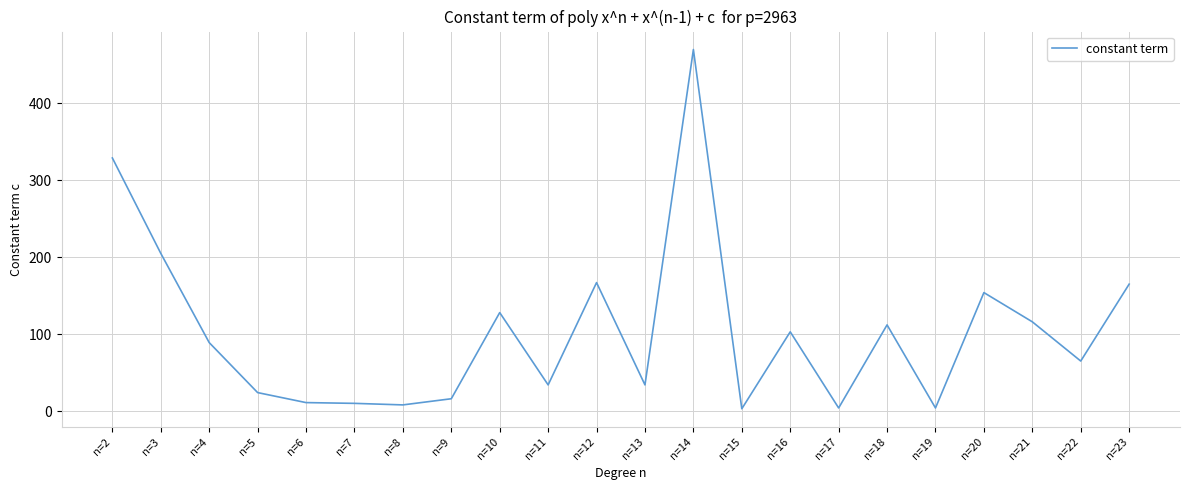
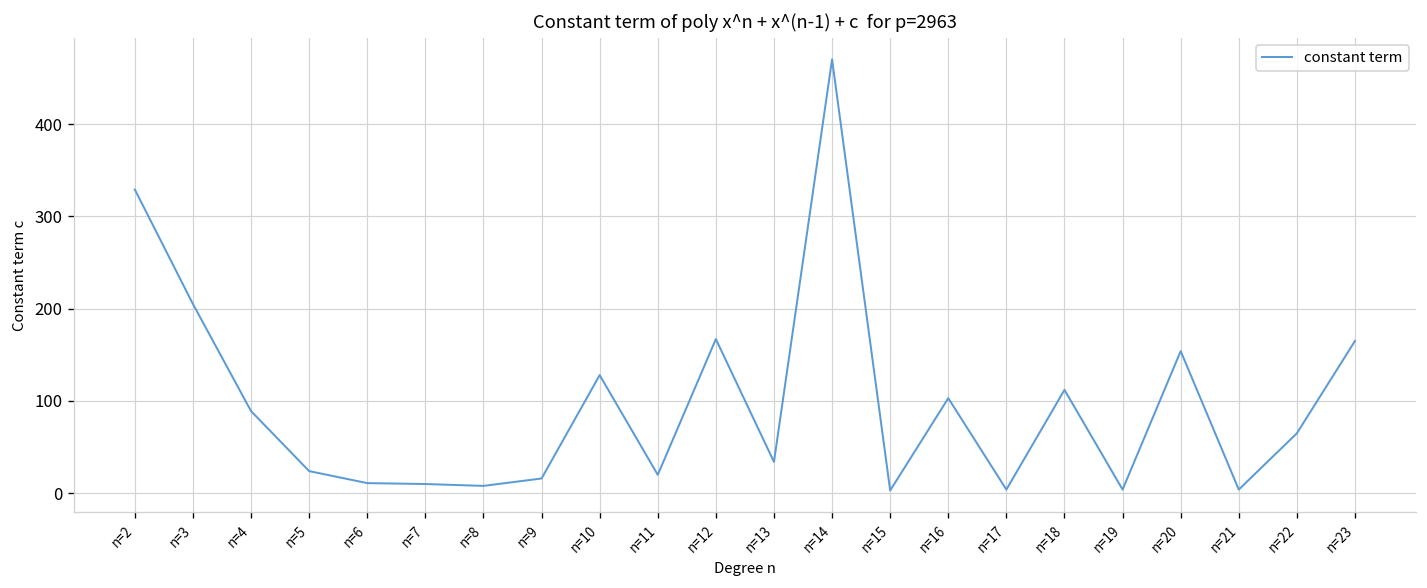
  {
    "n=2": 330,
    "n=3": 210,
    "n=4": 90,
    "n=5": 20,
    "n=6": 10,
    "n=7": 10,
    "n=8": 10,
    "n=9": 20,
    "n=10": 130,
-   "n=11": 30,
+   "n=11": 20,
    "n=12": 170,
    "n=13": 30,
    "n=14": 470,
    "n=15": 0,
    "n=16": 100,
    "n=17": 0,
    "n=18": 110,
    "n=19": 0,
    "n=20": 150,
-   "n=21": 120,
+   "n=21": 0,
    "n=22": 70,
    "n=23": 170
  }
